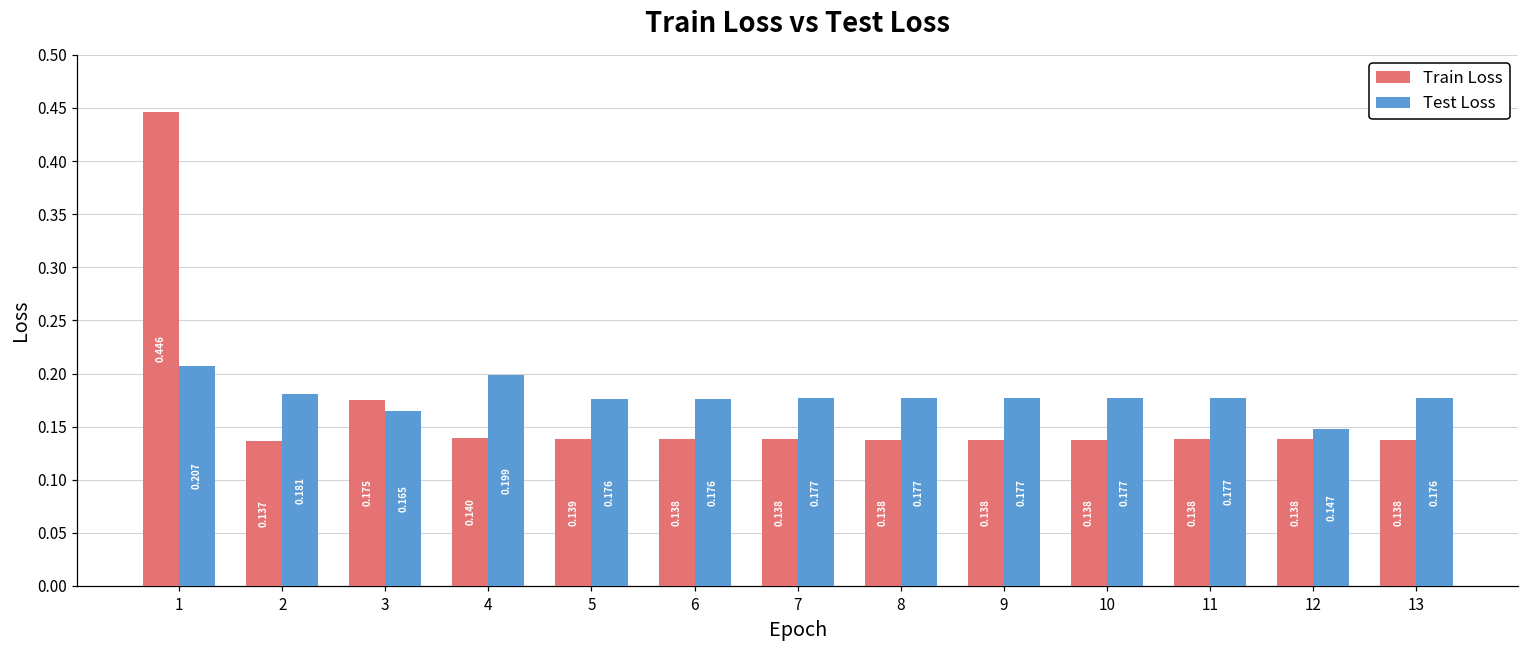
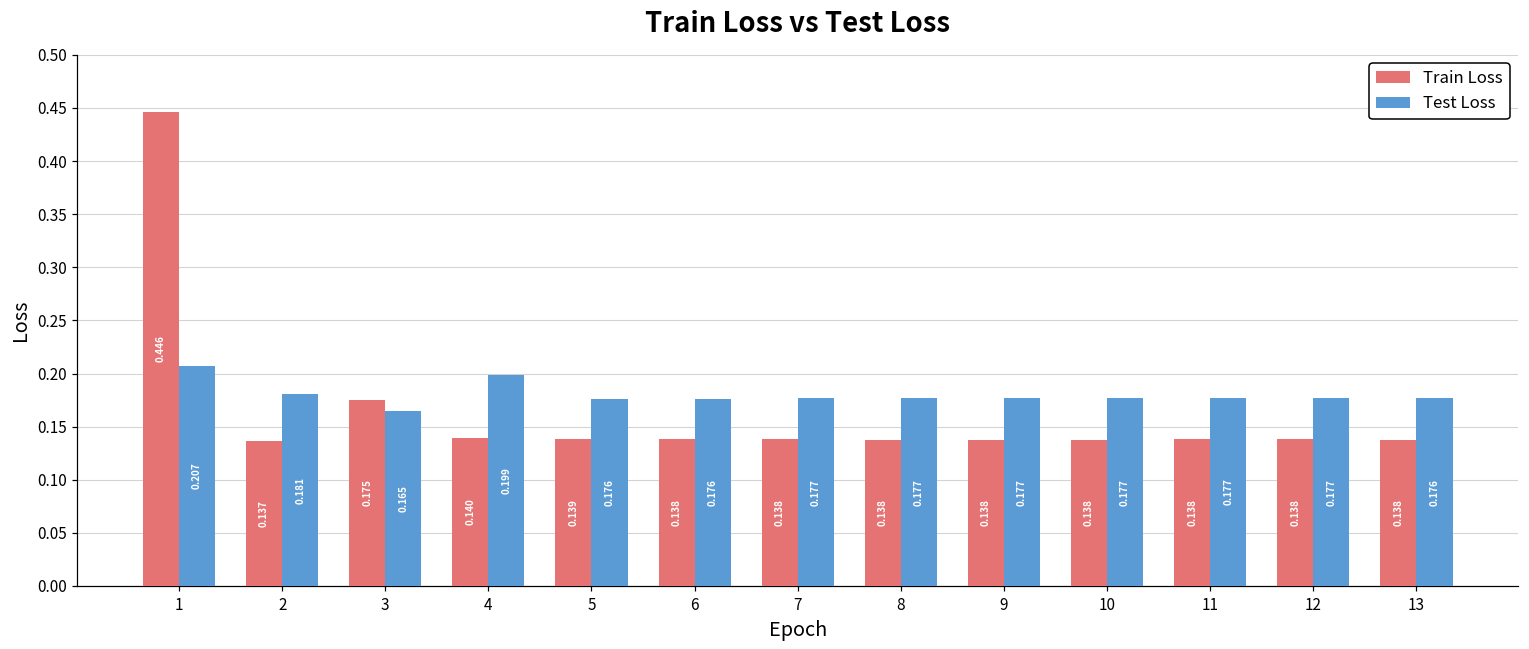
  {
    "Train Loss": {
      "1": 0.446,
      "2": 0.137,
      "3": 0.175,
      "4": 0.140,
      "5": 0.139,
      "6": 0.138,
      "7": 0.138,
      "8": 0.138,
      "9": 0.138,
      "10": 0.138,
      "11": 0.138,
      "12": 0.138,
      "13": 0.138
    },
    "Test Loss": {
      "1": 0.207,
      "2": 0.181,
      "3": 0.165,
      "4": 0.199,
      "5": 0.176,
      "6": 0.176,
      "7": 0.177,
      "8": 0.177,
      "9": 0.177,
      "10": 0.177,
      "11": 0.177,
-     "12": 0.147,
+     "12": 0.177,
      "13": 0.176
    }
  }
